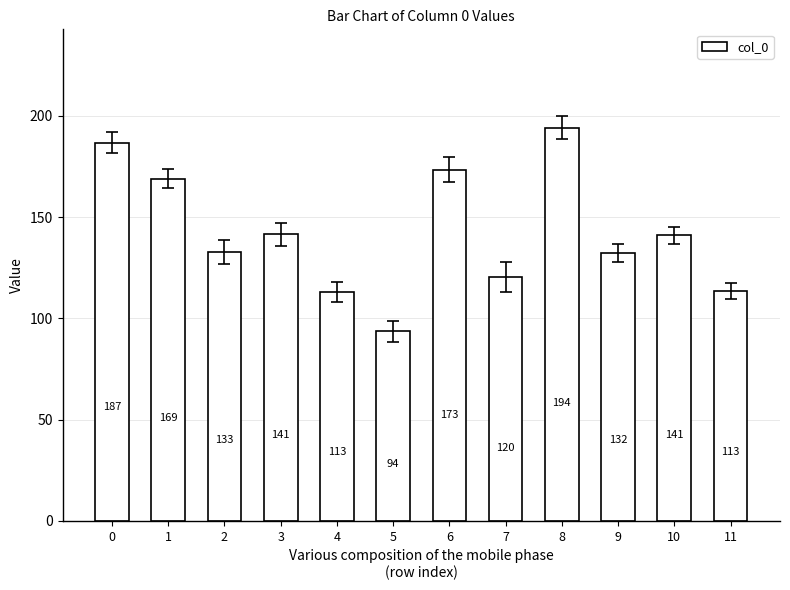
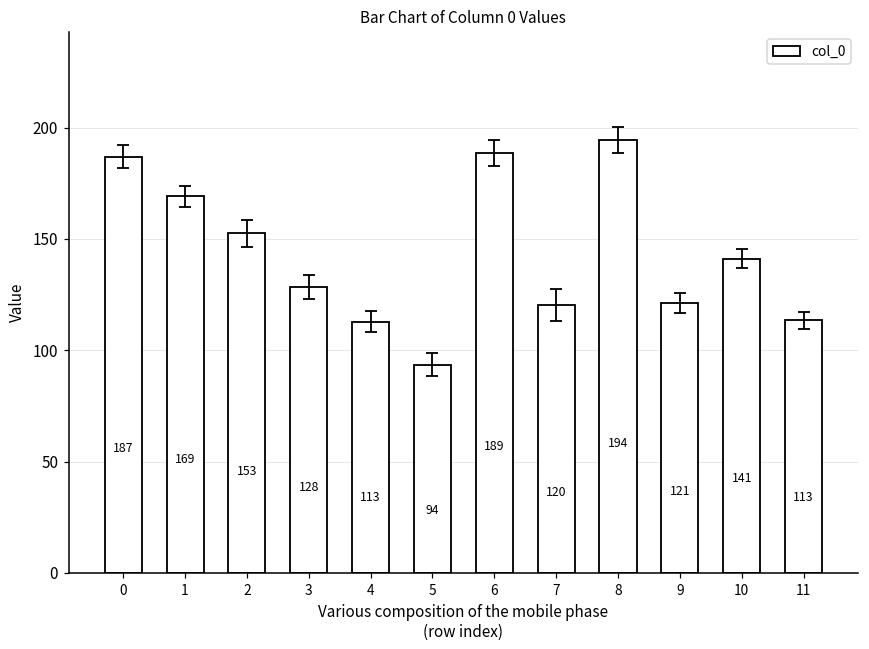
  {
    "col_0": {
      "0": 187,
      "1": 169,
-     "2": 133,
-     "3": 141,
+     "2": 153,
+     "3": 128,
      "4": 113,
      "5": 94,
-     "6": 173,
+     "6": 189,
      "7": 120,
      "8": 194,
-     "9": 132,
+     "9": 121,
      "10": 141,
      "11": 113
    }
  }
